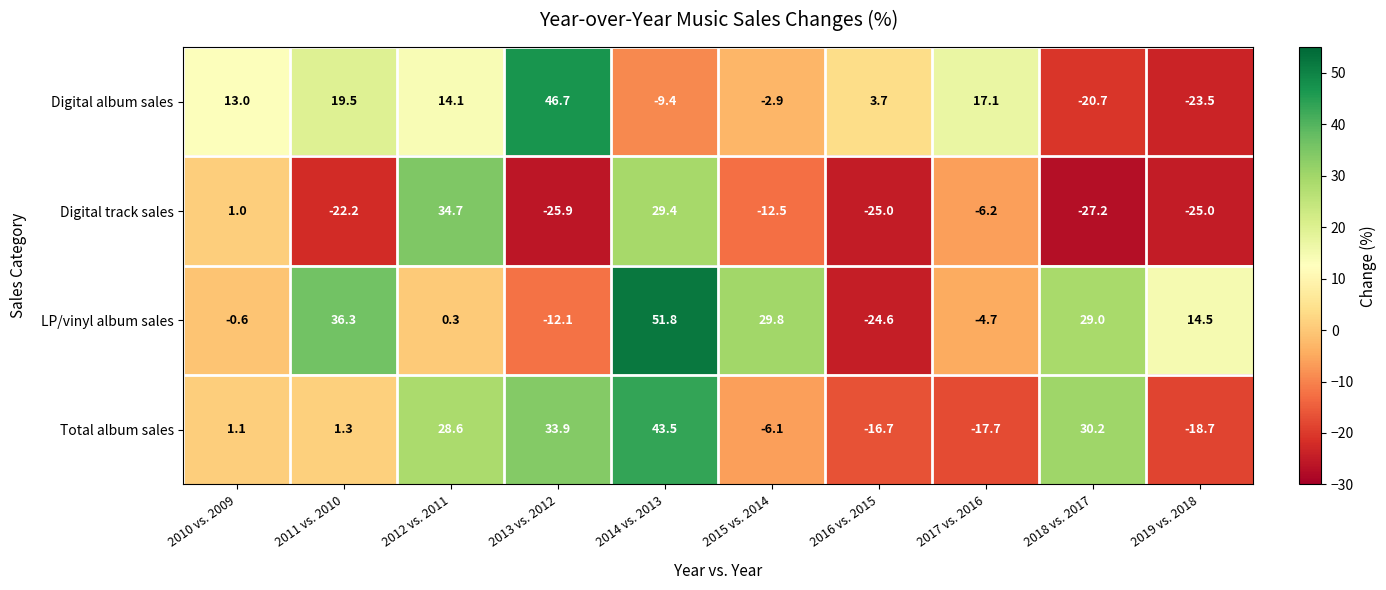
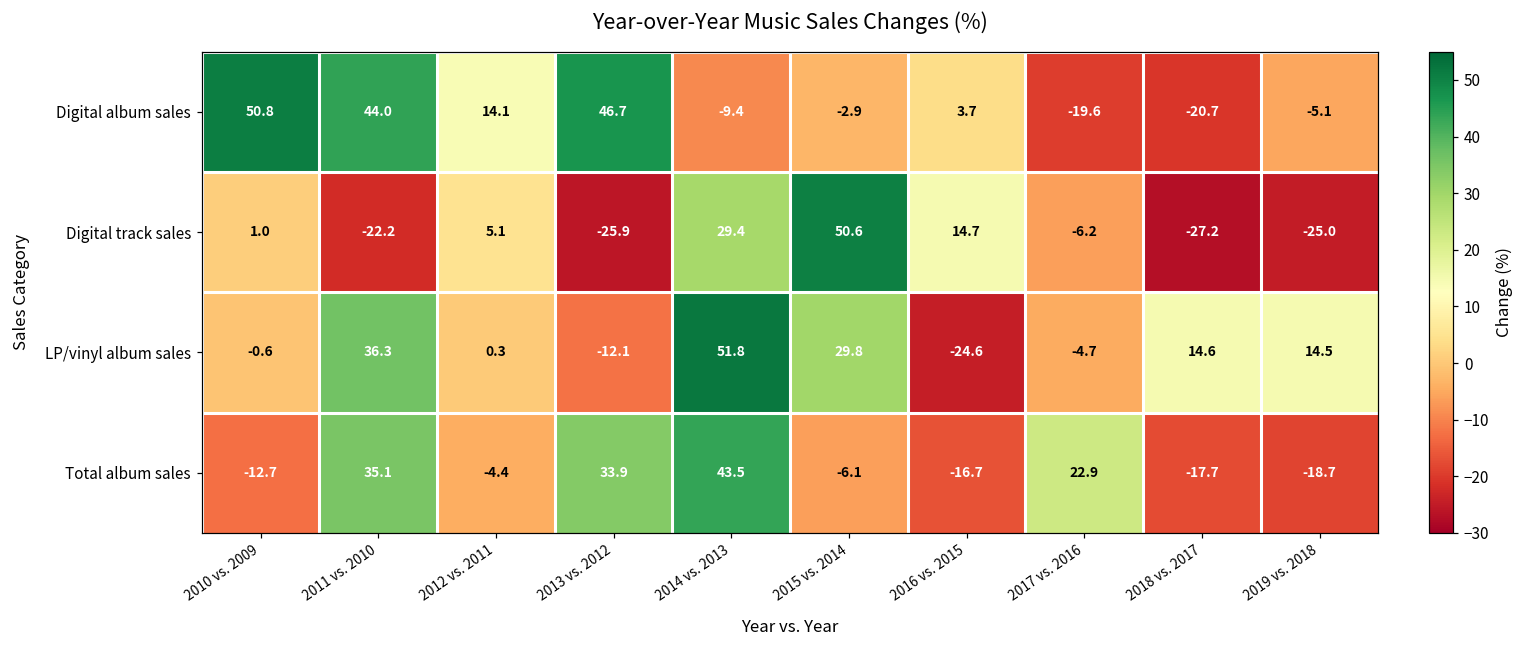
  {
    "Digital album sales": {
-     "2010 vs. 2009": 13.0,
-     "2011 vs. 2010": 19.5,
+     "2010 vs. 2009": 50.8,
+     "2011 vs. 2010": 44.0,
      "2012 vs. 2011": 14.1,
      "2013 vs. 2012": 46.7,
      "2014 vs. 2013": -9.4,
      "2015 vs. 2014": -2.9,
      "2016 vs. 2015": 3.7,
-     "2017 vs. 2016": 17.1,
+     "2017 vs. 2016": -19.6,
      "2018 vs. 2017": -20.7,
-     "2019 vs. 2018": -23.5
+     "2019 vs. 2018": -5.1
    },
    "Digital track sales": {
      "2010 vs. 2009": 1.0,
      "2011 vs. 2010": -22.2,
-     "2012 vs. 2011": 34.7,
+     "2012 vs. 2011": 5.1,
      "2013 vs. 2012": -25.9,
      "2014 vs. 2013": 29.4,
-     "2015 vs. 2014": -12.5,
-     "2016 vs. 2015": -25.0,
+     "2015 vs. 2014": 50.6,
+     "2016 vs. 2015": 14.7,
      "2017 vs. 2016": -6.2,
      "2018 vs. 2017": -27.2,
      "2019 vs. 2018": -25.0
    },
    "LP/vinyl album sales": {
      "2010 vs. 2009": -0.6,
      "2011 vs. 2010": 36.3,
      "2012 vs. 2011": 0.3,
      "2013 vs. 2012": -12.1,
      "2014 vs. 2013": 51.8,
      "2015 vs. 2014": 29.8,
      "2016 vs. 2015": -24.6,
      "2017 vs. 2016": -4.7,
-     "2018 vs. 2017": 29.0,
+     "2018 vs. 2017": 14.6,
      "2019 vs. 2018": 14.5
    },
    "Total album sales": {
-     "2010 vs. 2009": 1.1,
-     "2011 vs. 2010": 1.3,
-     "2012 vs. 2011": 28.6,
+     "2010 vs. 2009": -12.7,
+     "2011 vs. 2010": 35.1,
+     "2012 vs. 2011": -4.4,
      "2013 vs. 2012": 33.9,
      "2014 vs. 2013": 43.5,
      "2015 vs. 2014": -6.1,
      "2016 vs. 2015": -16.7,
-     "2017 vs. 2016": -17.7,
-     "2018 vs. 2017": 30.2,
+     "2017 vs. 2016": 22.9,
+     "2018 vs. 2017": -17.7,
      "2019 vs. 2018": -18.7
    }
  }
